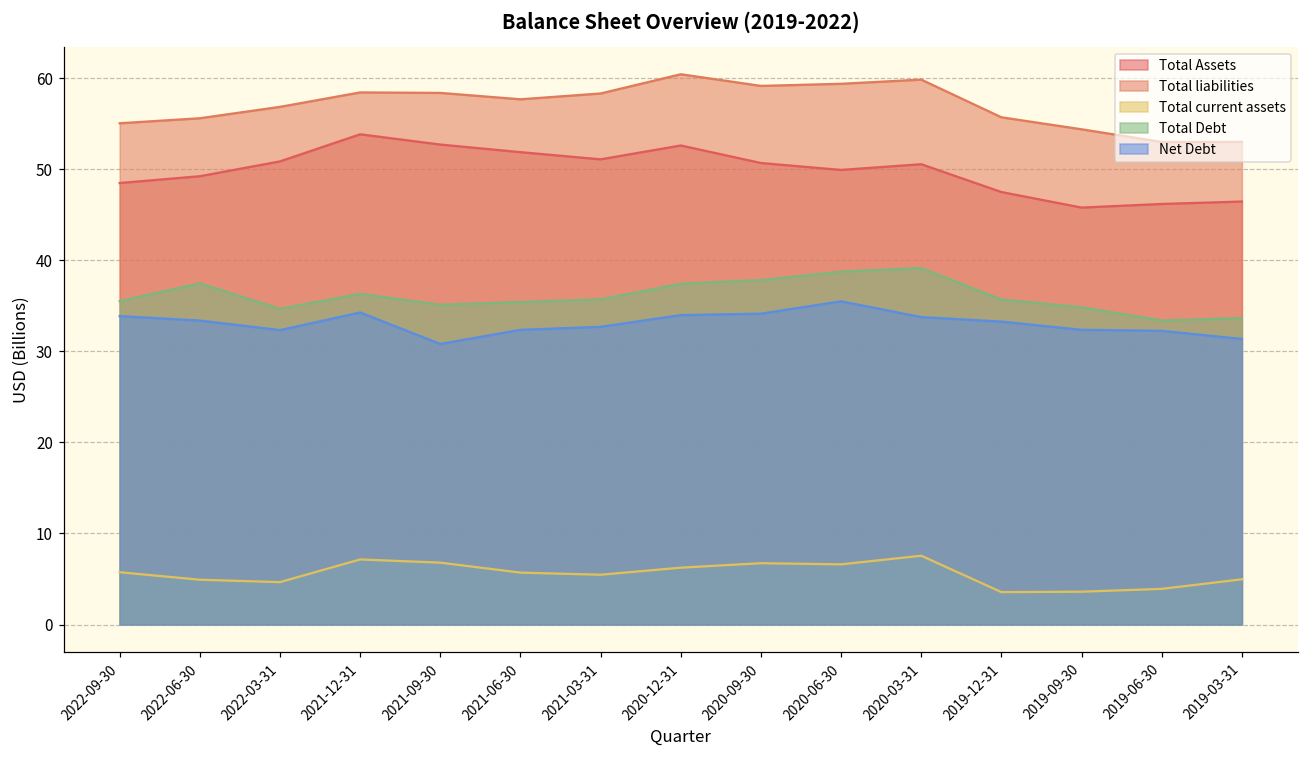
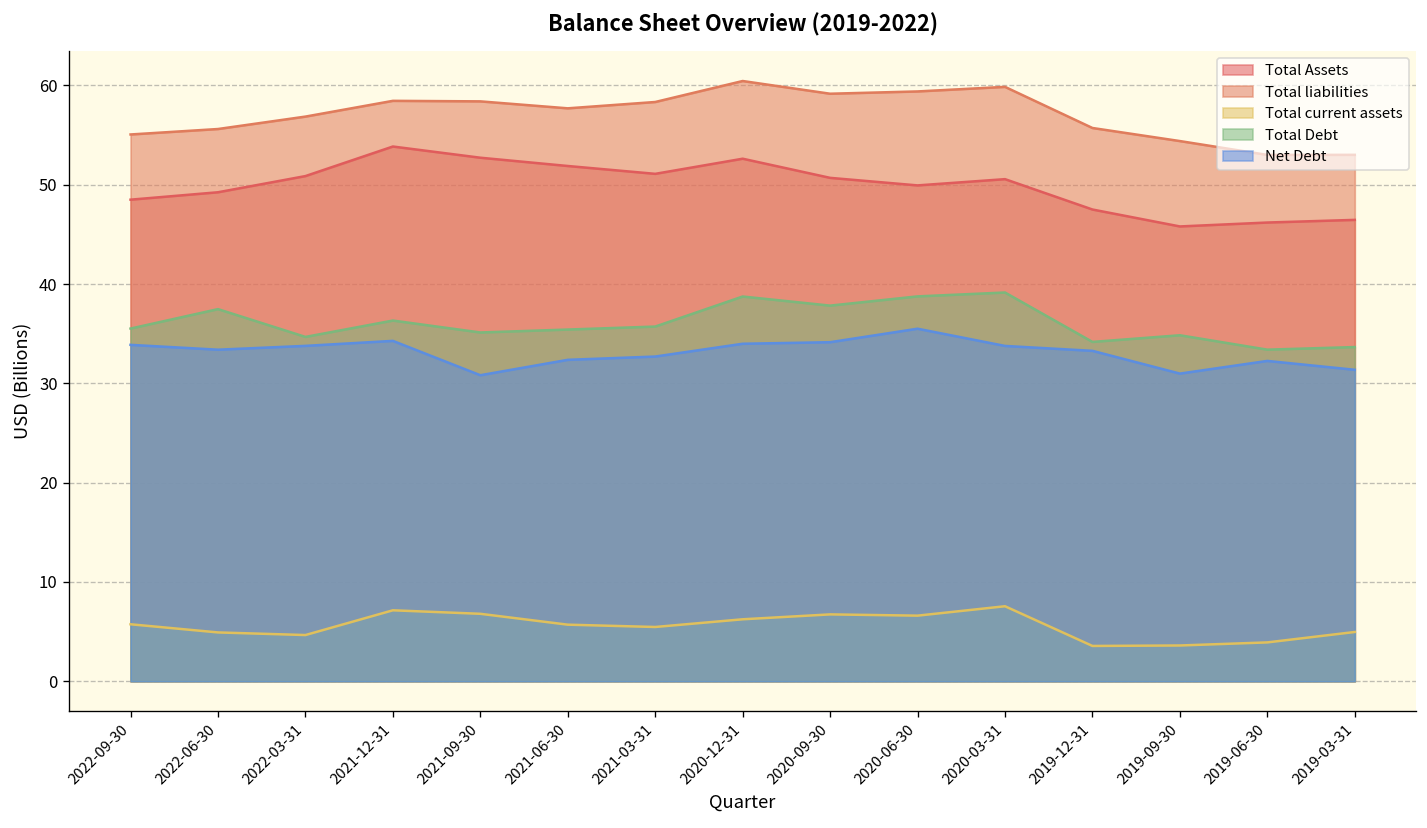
  {
    "Total Debt": {
      "2022-09-30": 36,
      "2022-06-30": 37,
      "2022-03-31": 35,
      "2021-12-31": 36,
      "2021-09-30": 35,
      "2021-06-30": 35,
      "2021-03-31": 36,
-     "2020-12-31": 37,
+     "2020-12-31": 39,
      "2020-09-30": 38,
      "2020-06-30": 39,
      "2020-03-31": 39,
-     "2019-12-31": 36,
+     "2019-12-31": 34,
      "2019-09-30": 35,
      "2019-06-30": 33,
      "2019-03-31": 34
    },
    "Net Debt": {
      "2022-09-30": 34,
      "2022-06-30": 33,
-     "2022-03-31": 32,
+     "2022-03-31": 34,
      "2021-12-31": 34,
      "2021-09-30": 31,
      "2021-06-30": 32,
      "2021-03-31": 33,
      "2020-12-31": 34,
      "2020-09-30": 34,
      "2020-06-30": 36,
      "2020-03-31": 34,
      "2019-12-31": 33,
-     "2019-09-30": 32,
+     "2019-09-30": 31,
      "2019-06-30": 32,
      "2019-03-31": 31
    }
  }
